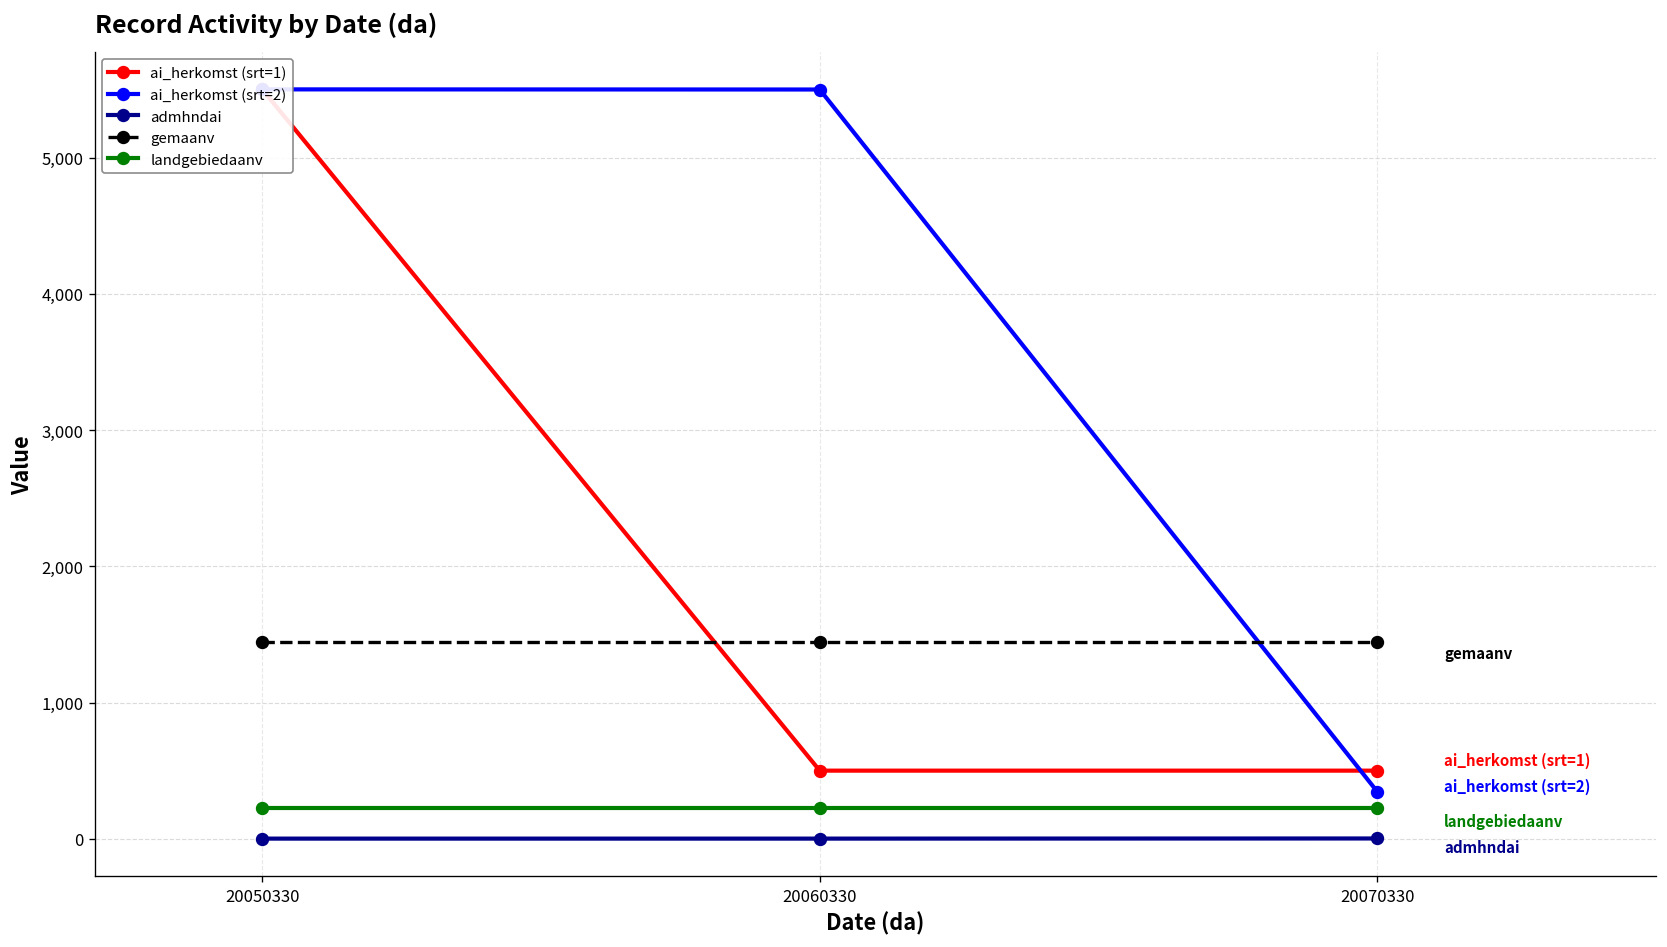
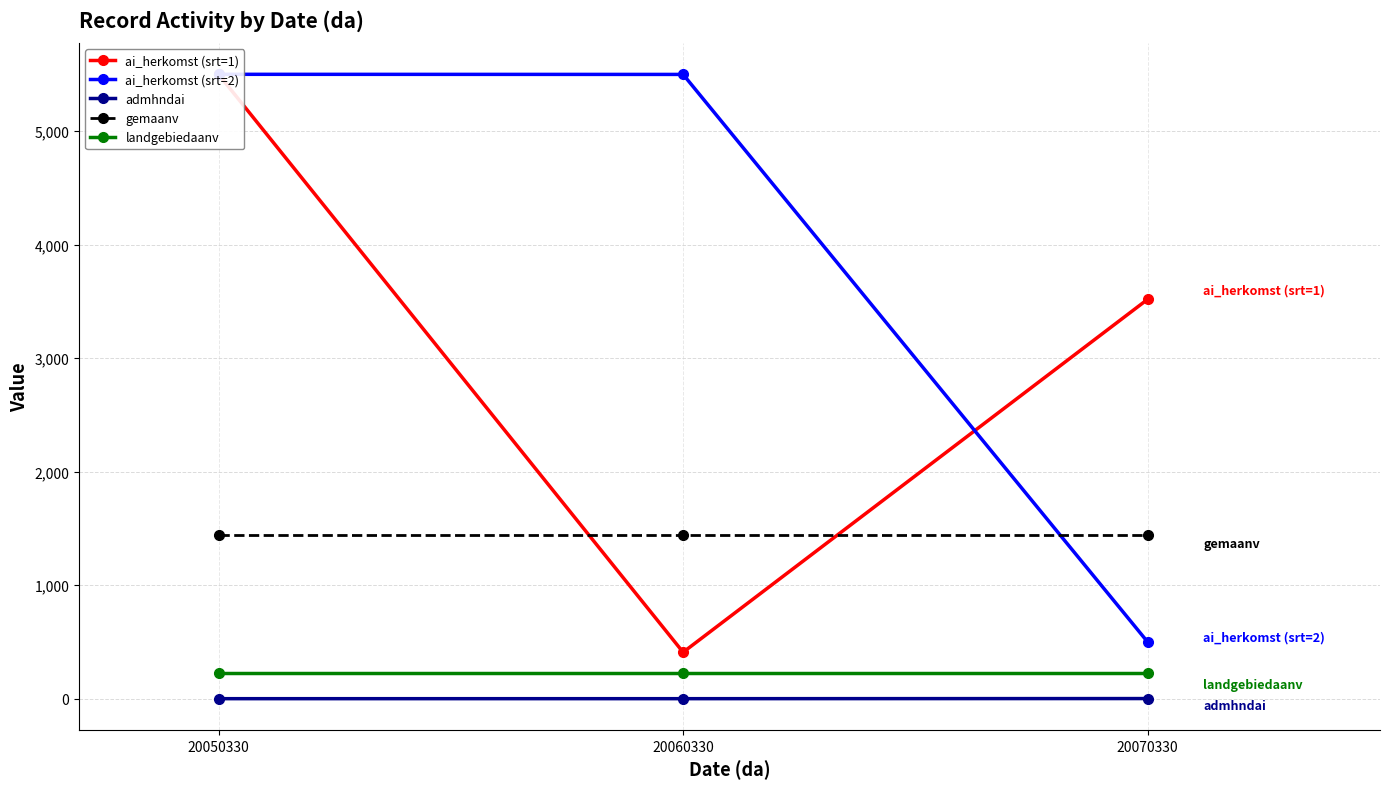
  {
    "ai_herkomst (srt=1)": {
-     "20060330": "500",
-     "20070330": "500"
+     "20060330": "410",
+     "20070330": "3,520"
    },
    "ai_herkomst (srt=2)": {
      "20060330": "5,500",
-     "20070330": "350"
+     "20070330": "500"
    },
    "admhndai": {
      "20050330": "0",
      "20060330": "0",
      "20070330": "0"
    },
    "gemaanv": {
      "20050330": "1,450",
      "20060330": "1,450",
      "20070330": "1,450"
    },
    "landgebiedaanv": {
      "20050330": "230",
      "20060330": "230",
      "20070330": "230"
    }
  }
